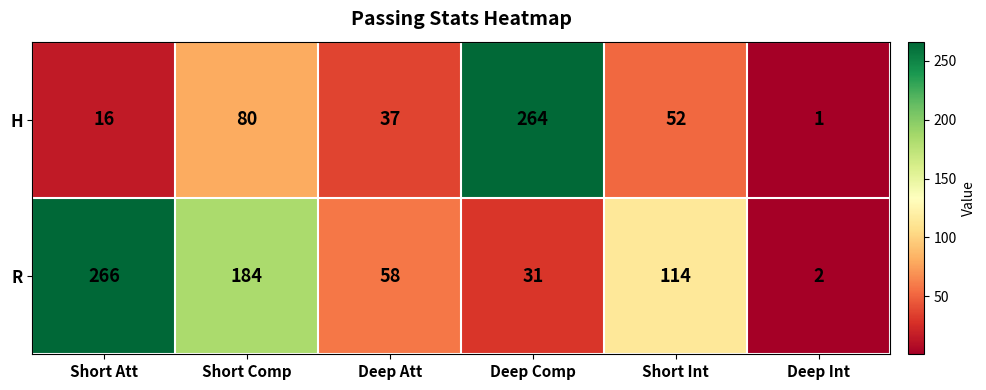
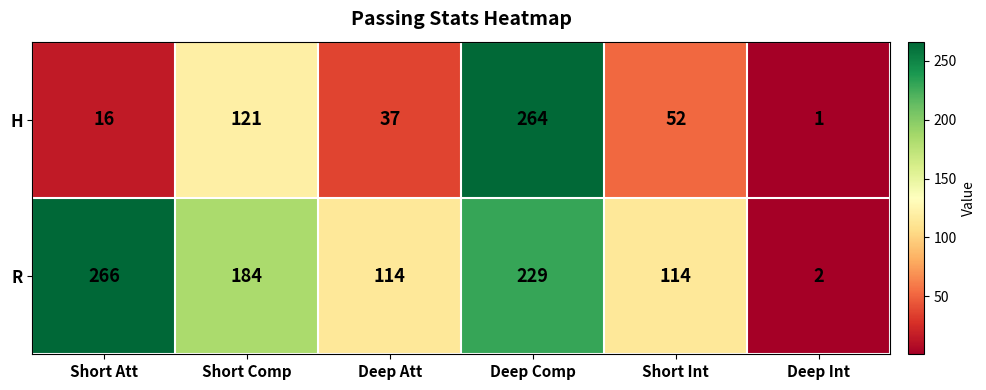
  {
    "H": {
      "Short Att": 16,
-     "Short Comp": 80,
+     "Short Comp": 121,
      "Deep Att": 37,
      "Deep Comp": 264,
      "Short Int": 52,
      "Deep Int": 1
    },
    "R": {
      "Short Att": 266,
      "Short Comp": 184,
-     "Deep Att": 58,
-     "Deep Comp": 31,
+     "Deep Att": 114,
+     "Deep Comp": 229,
      "Short Int": 114,
      "Deep Int": 2
    }
  }
